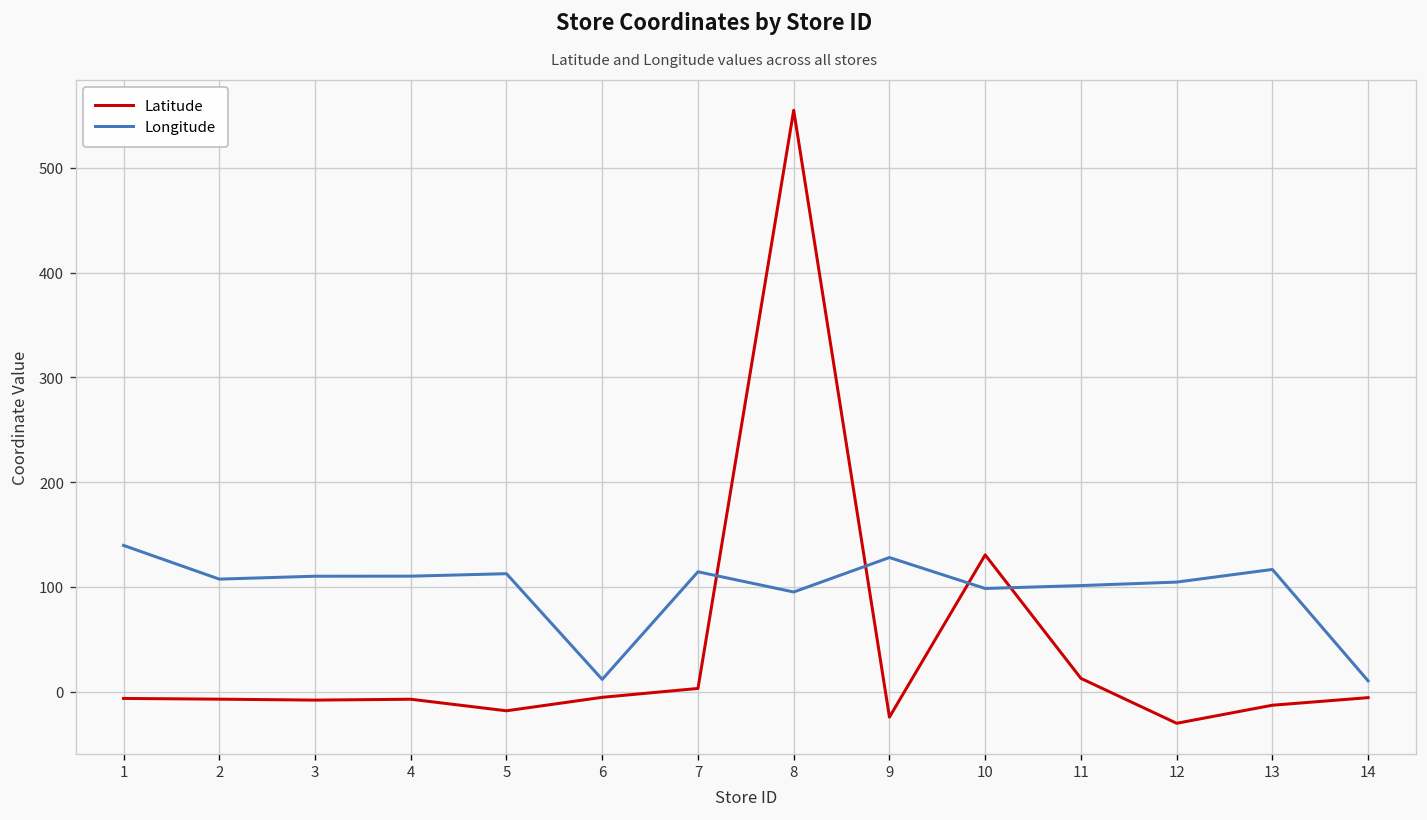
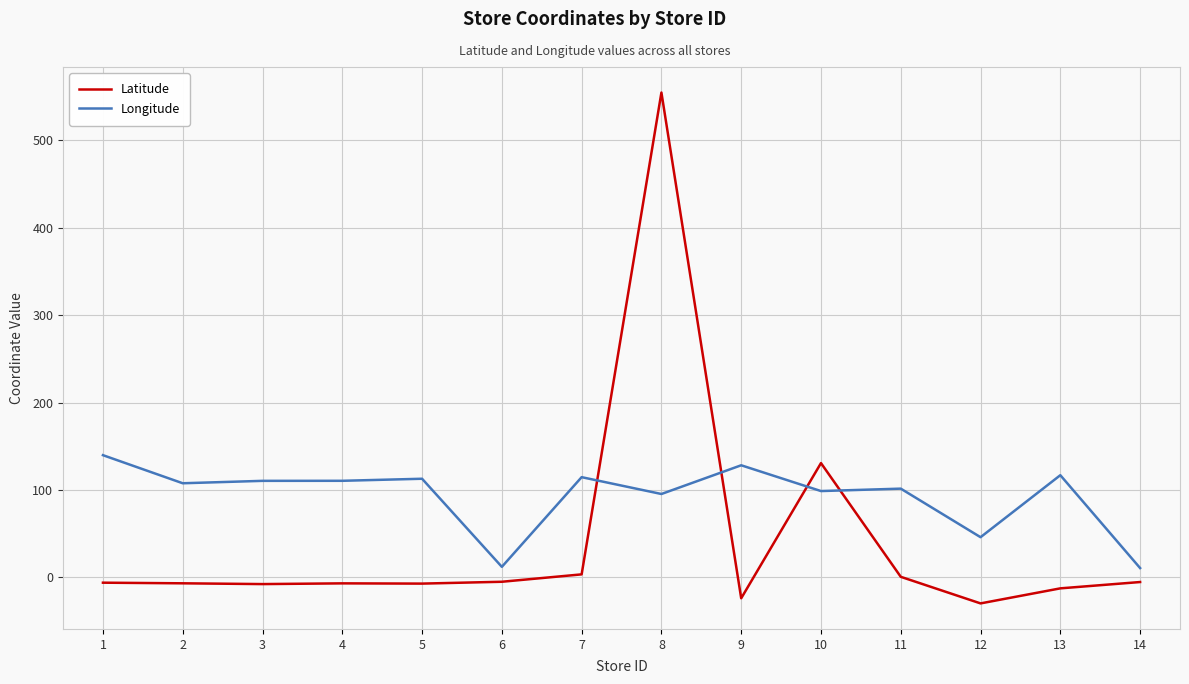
  {
    "Latitude": {
      "1": -10,
      "2": -10,
      "3": -10,
      "4": -10,
-     "5": -20,
+     "5": -10,
      "6": -10,
      "7": 0,
      "8": 550,
      "9": -20,
      "10": 130,
-     "11": 10,
+     "11": 0,
      "12": -30,
      "13": -10,
      "14": -10
    },
    "Longitude": {
      "1": 140,
      "2": 110,
      "3": 110,
      "4": 110,
      "5": 110,
      "6": 10,
      "7": 110,
      "8": 100,
      "9": 130,
      "10": 100,
      "11": 100,
-     "12": 100,
+     "12": 50,
      "13": 120,
      "14": 10
    }
  }
